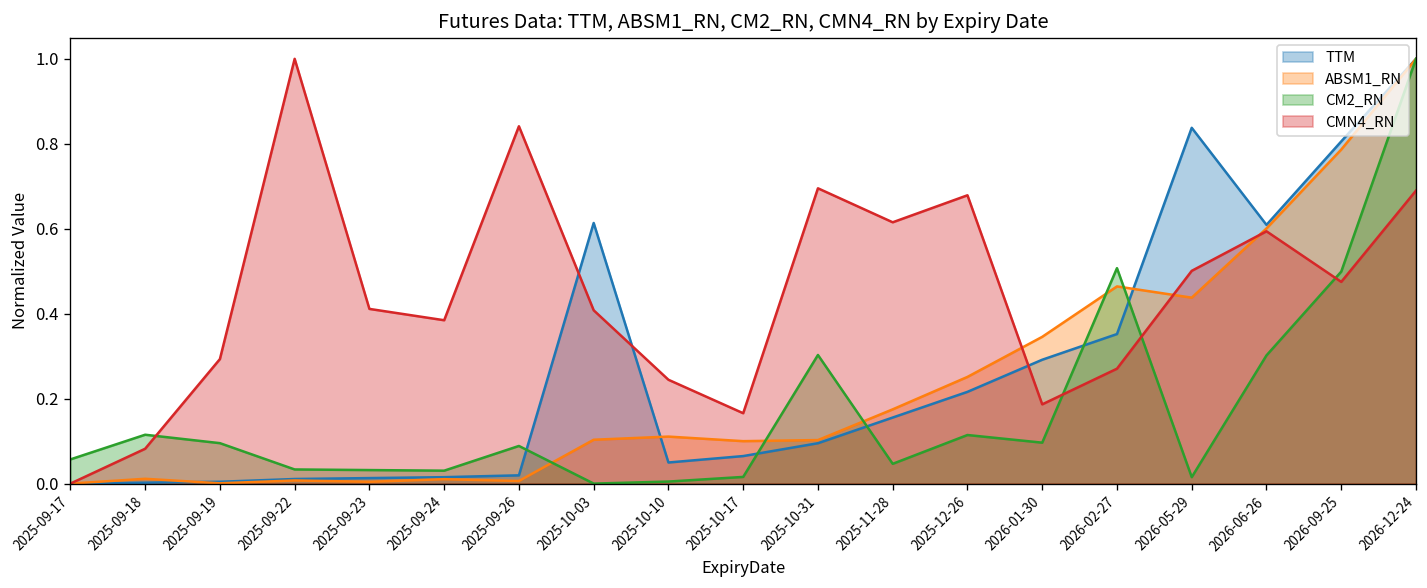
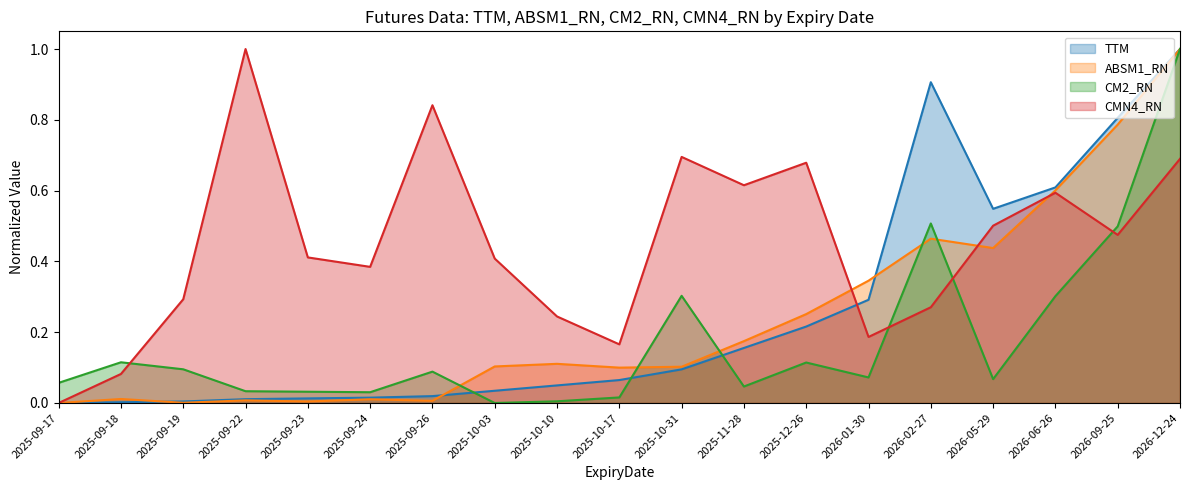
  {
    "TTM": {
      "2025-09-18": 0.00,
      "2025-09-23": 0.01,
      "2025-09-26": 0.02,
-     "2025-10-03": 0.61,
+     "2025-10-03": 0.03,
      "2025-10-10": 0.05,
      "2025-10-17": 0.06,
      "2025-10-31": 0.10,
      "2025-11-28": 0.16,
      "2025-12-26": 0.22,
      "2026-01-30": 0.29,
-     "2026-02-27": 0.35,
-     "2026-05-29": 0.84,
+     "2026-02-27": 0.91,
+     "2026-05-29": 0.55,
      "2026-06-26": 0.61
    },
    "CM2_RN": {
      "2025-09-17": 0.06,
      "2025-09-18": 0.12,
      "2025-09-19": 0.10,
      "2025-09-22": 0.03,
      "2025-09-23": 0.03,
      "2025-09-24": 0.03,
      "2025-09-26": 0.09,
      "2025-10-03": 0.00,
      "2025-10-10": 0.00,
      "2025-10-17": 0.02,
      "2025-10-31": 0.30,
      "2025-11-28": 0.05,
      "2025-12-26": 0.11,
-     "2026-01-30": 0.10,
+     "2026-01-30": 0.07,
      "2026-02-27": 0.51,
-     "2026-05-29": 0.02,
+     "2026-05-29": 0.07,
      "2026-06-26": 0.30,
      "2026-09-25": 0.50
    }
  }
